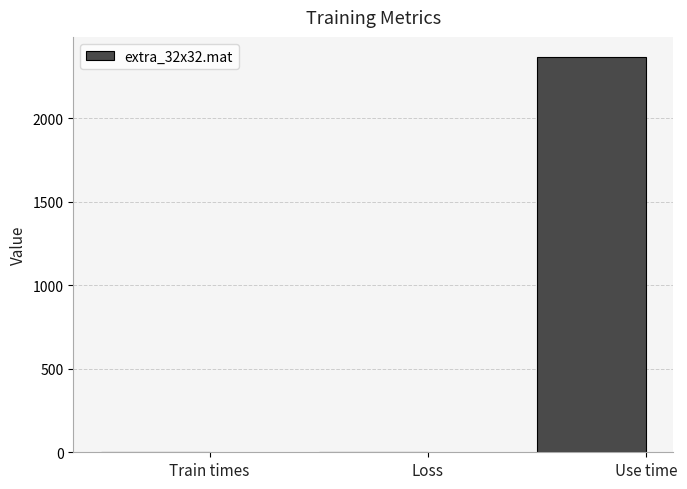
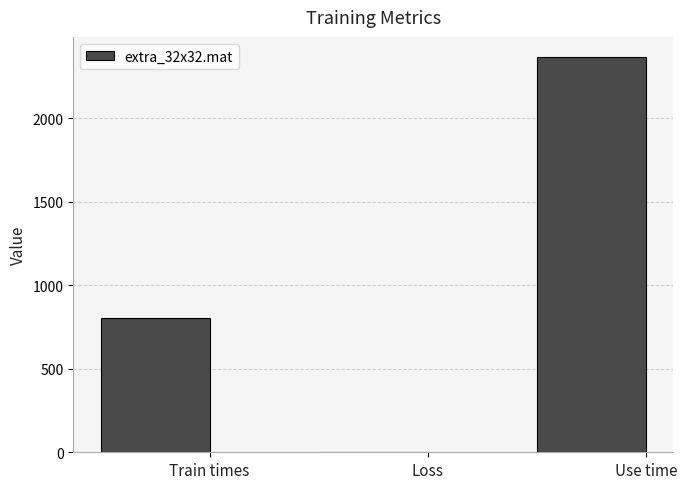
  {
-   "Train times": 0,
+   "Train times": 800,
    "Use time": 2370
  }
